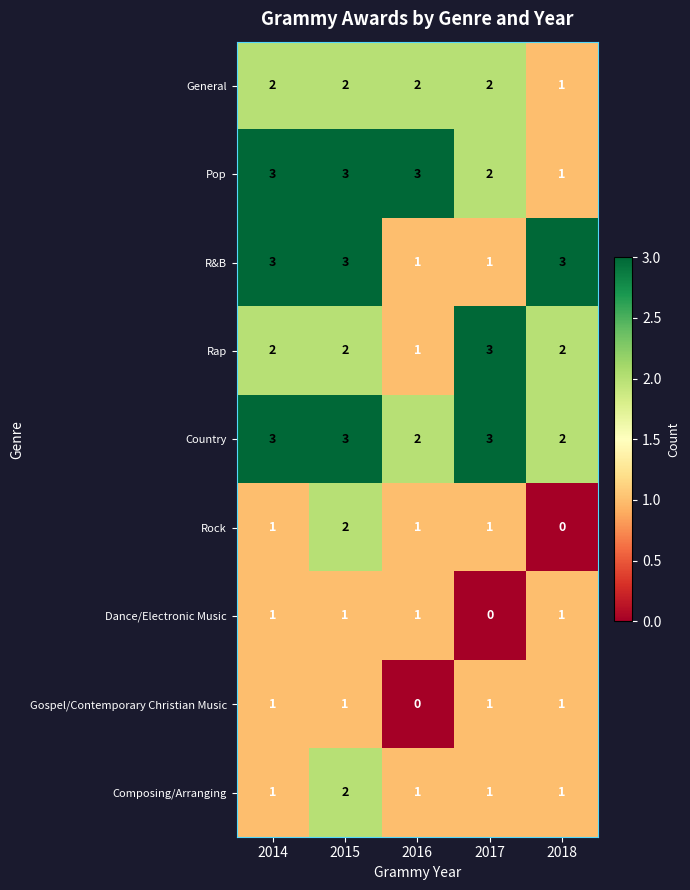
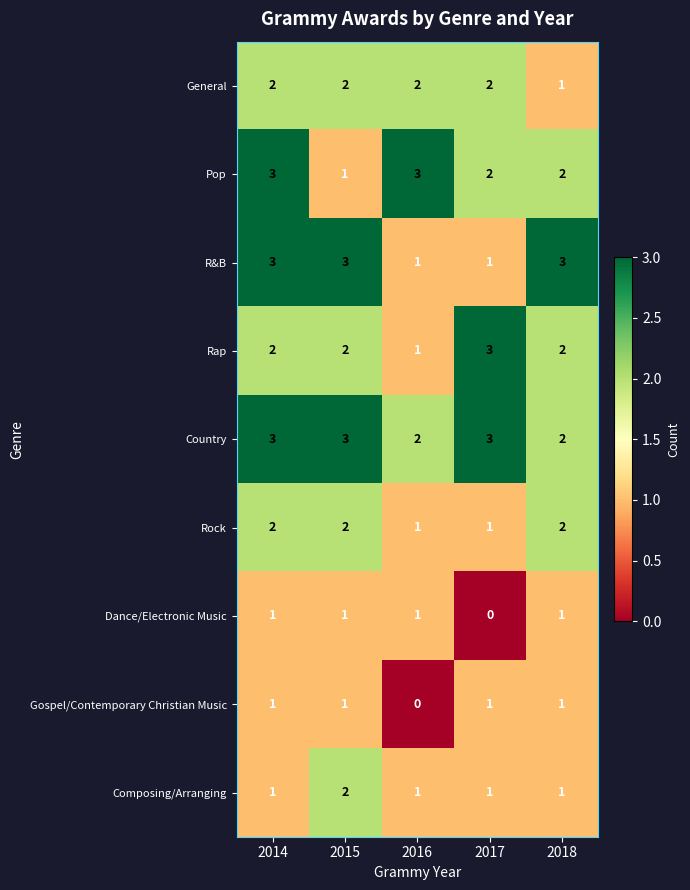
  {
    "General": {
      "2014": 2,
      "2015": 2,
      "2016": 2,
      "2017": 2,
      "2018": 1
    },
    "Pop": {
      "2014": 3,
-     "2015": 3,
+     "2015": 1,
      "2016": 3,
      "2017": 2,
-     "2018": 1
+     "2018": 2
    },
    "R&B": {
      "2014": 3,
      "2015": 3,
      "2016": 1,
      "2017": 1,
      "2018": 3
    },
    "Rap": {
      "2014": 2,
      "2015": 2,
      "2016": 1,
      "2017": 3,
      "2018": 2
    },
    "Country": {
      "2014": 3,
      "2015": 3,
      "2016": 2,
      "2017": 3,
      "2018": 2
    },
    "Rock": {
-     "2014": 1,
+     "2014": 2,
      "2015": 2,
      "2016": 1,
      "2017": 1,
-     "2018": 0
+     "2018": 2
    },
    "Dance/Electronic Music": {
      "2014": 1,
      "2015": 1,
      "2016": 1,
      "2017": 0,
      "2018": 1
    },
    "Gospel/Contemporary Christian Music": {
      "2014": 1,
      "2015": 1,
      "2016": 0,
      "2017": 1,
      "2018": 1
    },
    "Composing/Arranging": {
      "2014": 1,
      "2015": 2,
      "2016": 1,
      "2017": 1,
      "2018": 1
    }
  }
